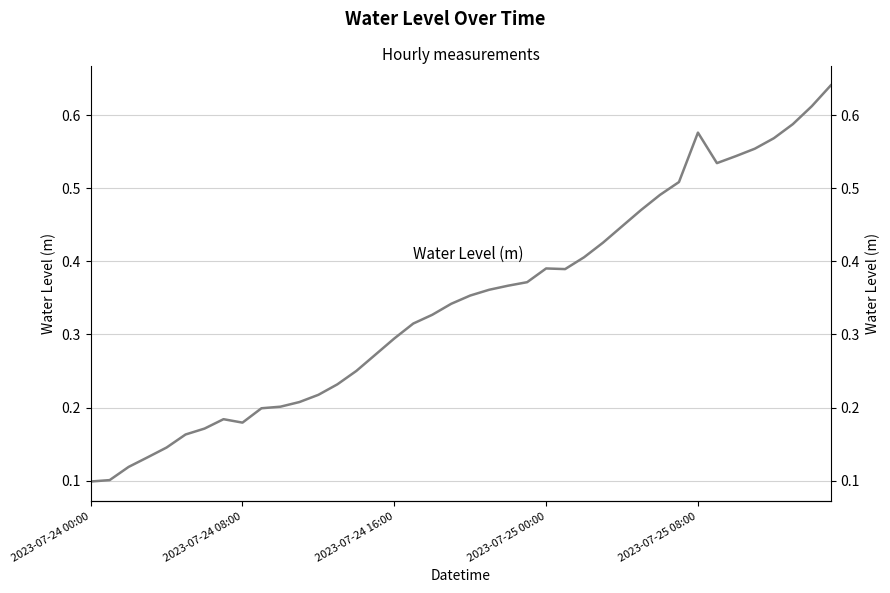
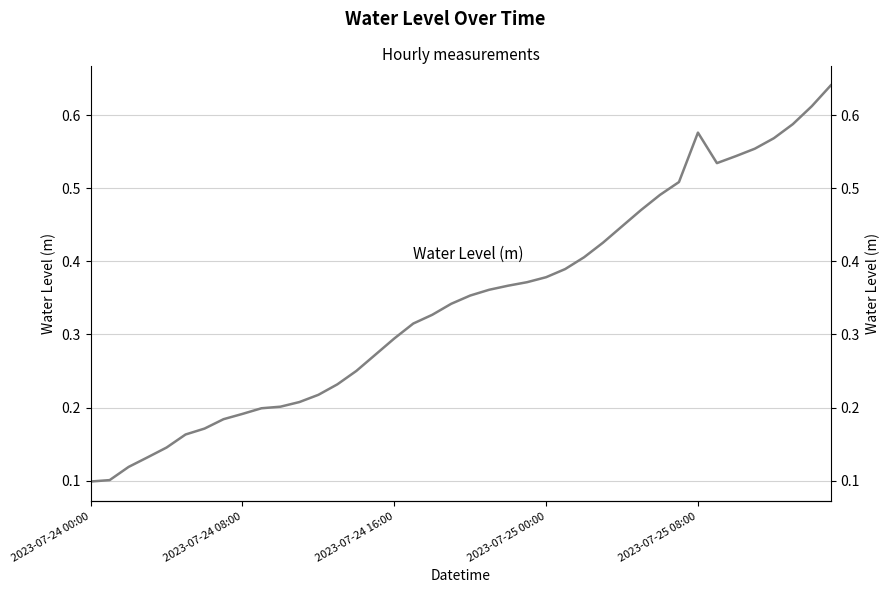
  {
    "2023-07-24 00:00": 0.10,
-   "2023-07-24 08:00": 0.18,
+   "2023-07-24 08:00": 0.19,
    "2023-07-24 16:00": 0.29,
-   "2023-07-25 00:00": 0.39,
+   "2023-07-25 00:00": 0.38,
    "2023-07-25 08:00": 0.58
  }
